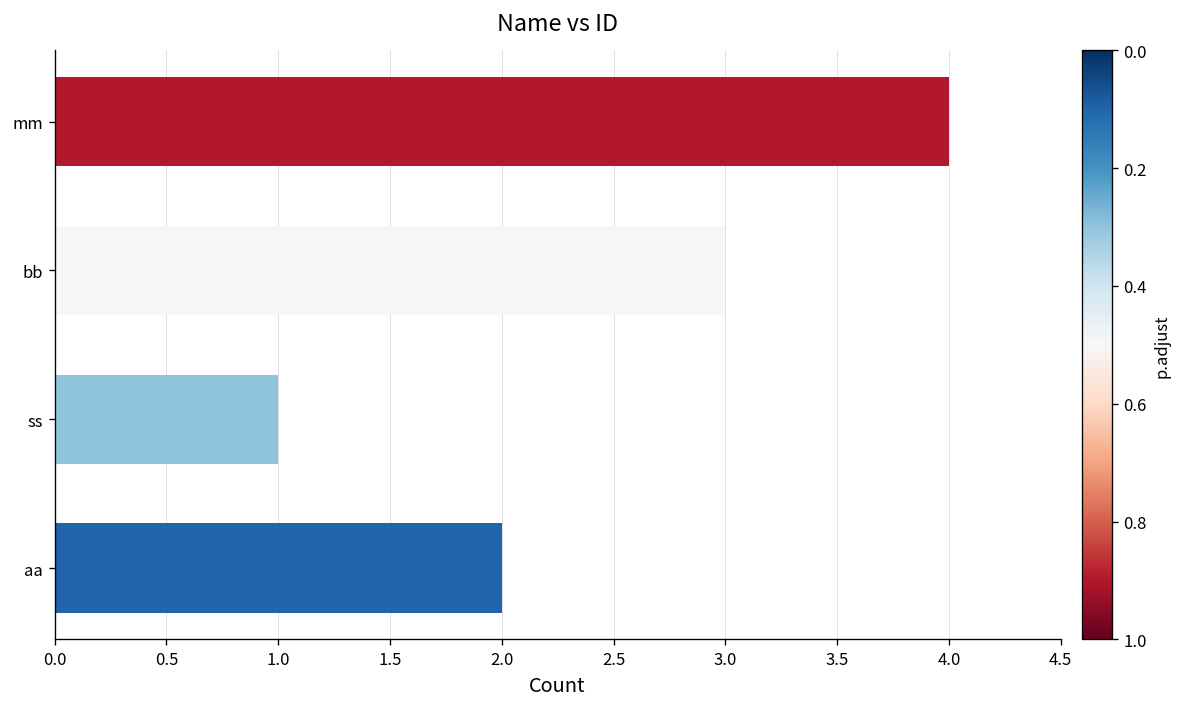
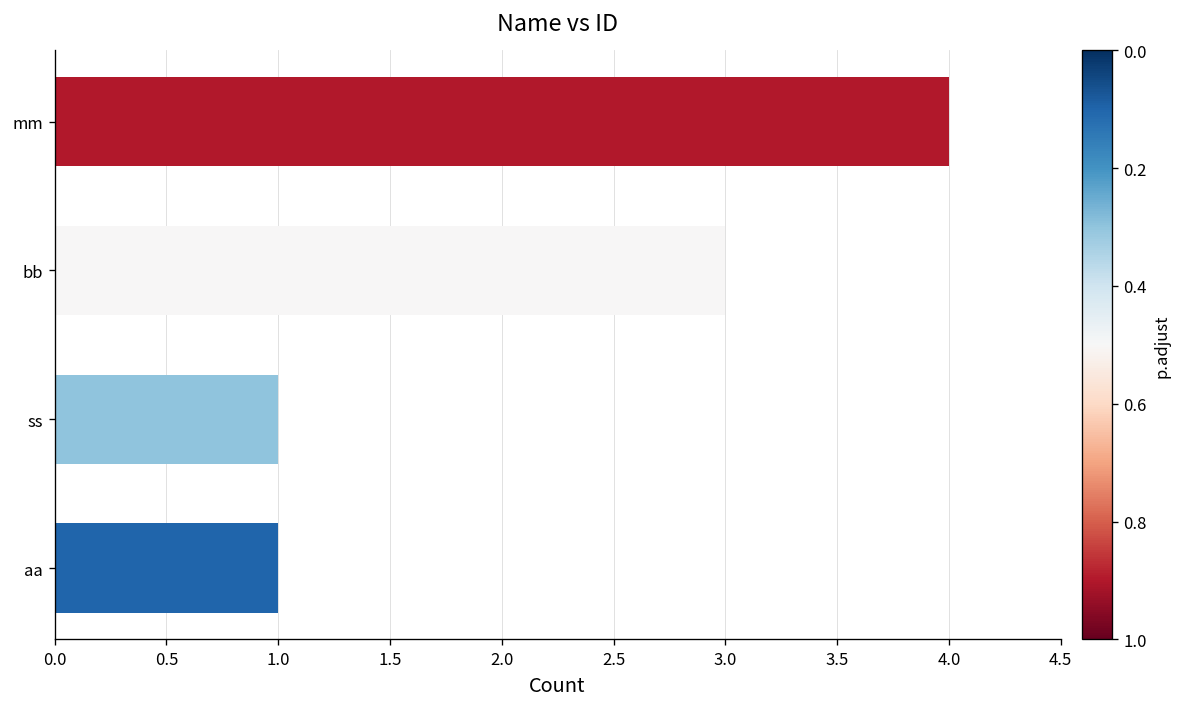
  {
    "mm": 4,
    "bb": 3,
    "ss": 1,
-   "aa": 2
+   "aa": 1
  }
